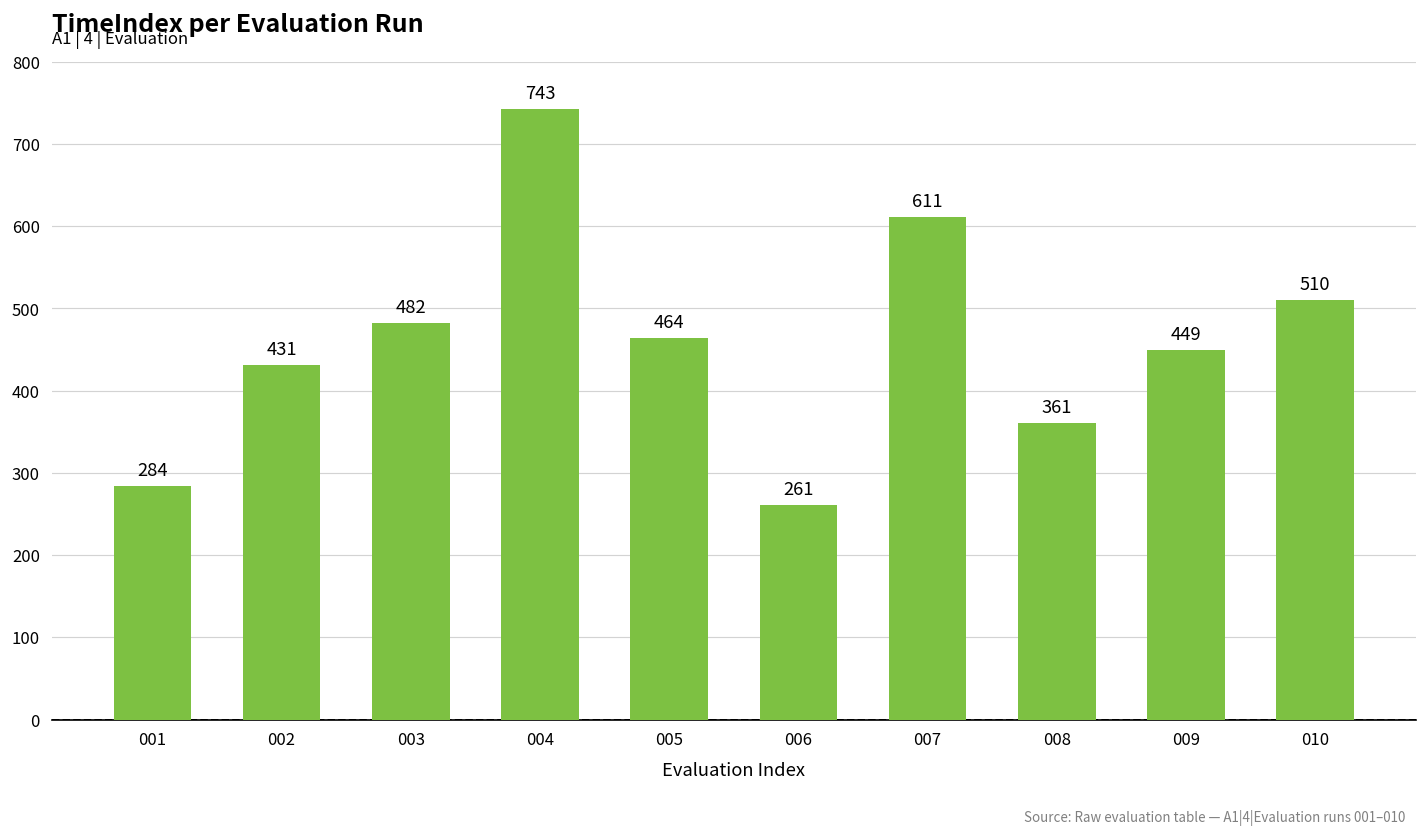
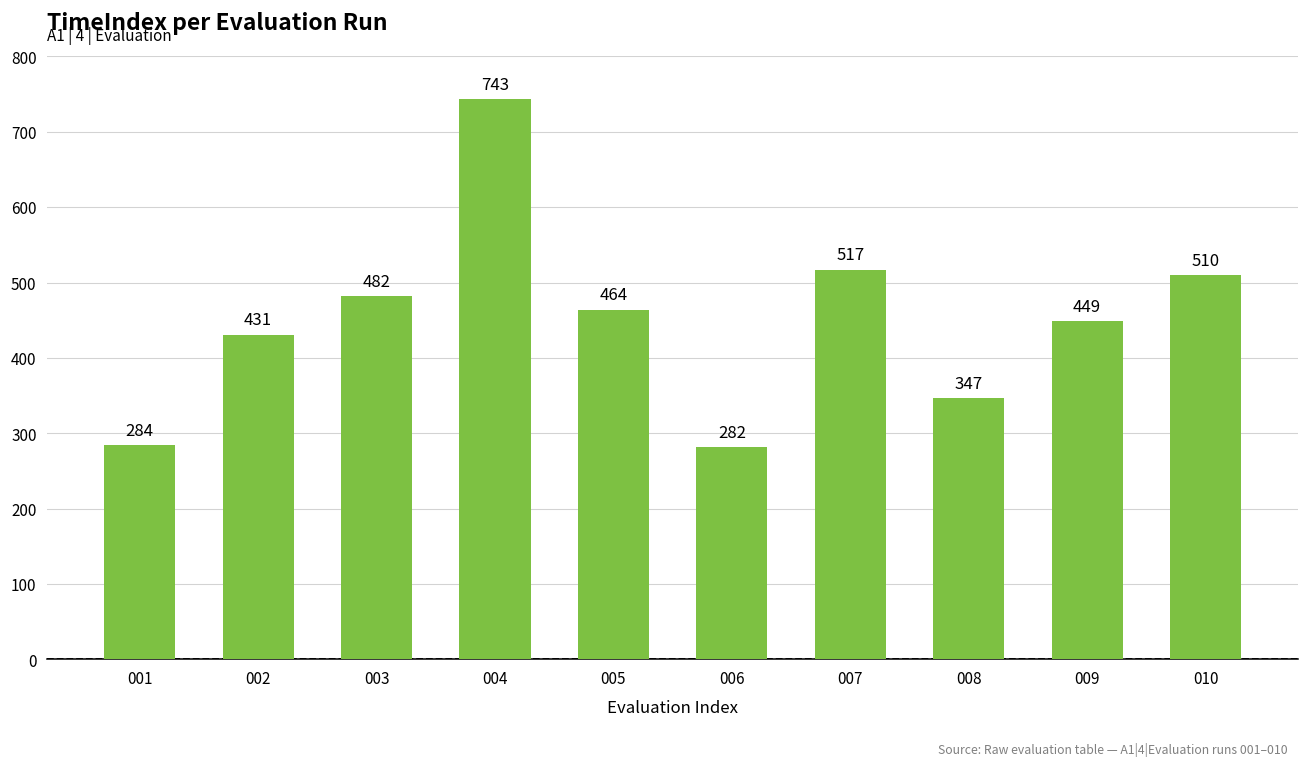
  {
    "001": 284,
    "002": 431,
    "003": 482,
    "004": 743,
    "005": 464,
-   "006": 261,
-   "007": 611,
-   "008": 361,
+   "006": 282,
+   "007": 517,
+   "008": 347,
    "009": 449,
    "010": 510
  }
